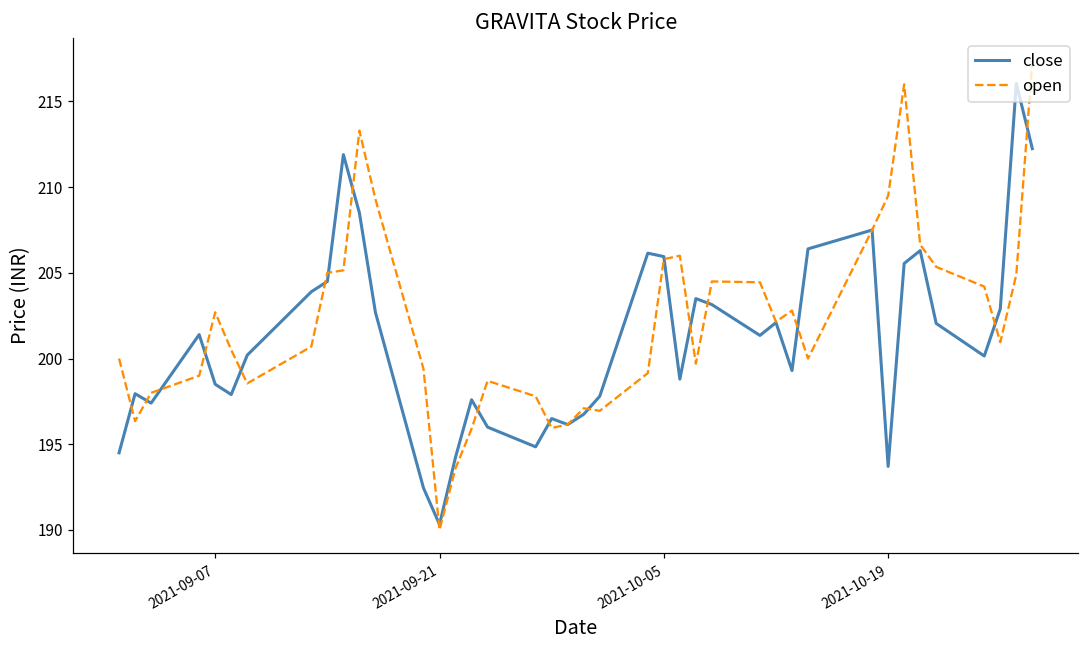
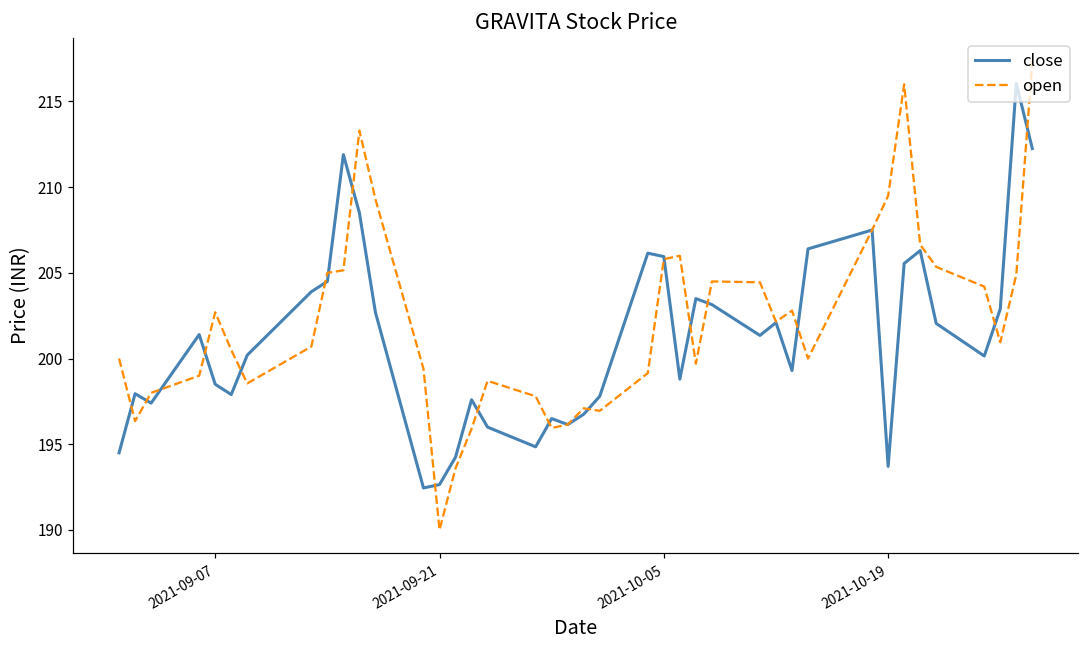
  {
    "close": {
      "2021-09-07": 198.5,
-     "2021-09-21": 190.3,
+     "2021-09-21": 192.7,
      "2021-10-19": 193.7
    },
    "open": {
      "2021-09-07": 202.7,
      "2021-09-21": 190.0,
      "2021-10-19": 209.5
    }
  }
